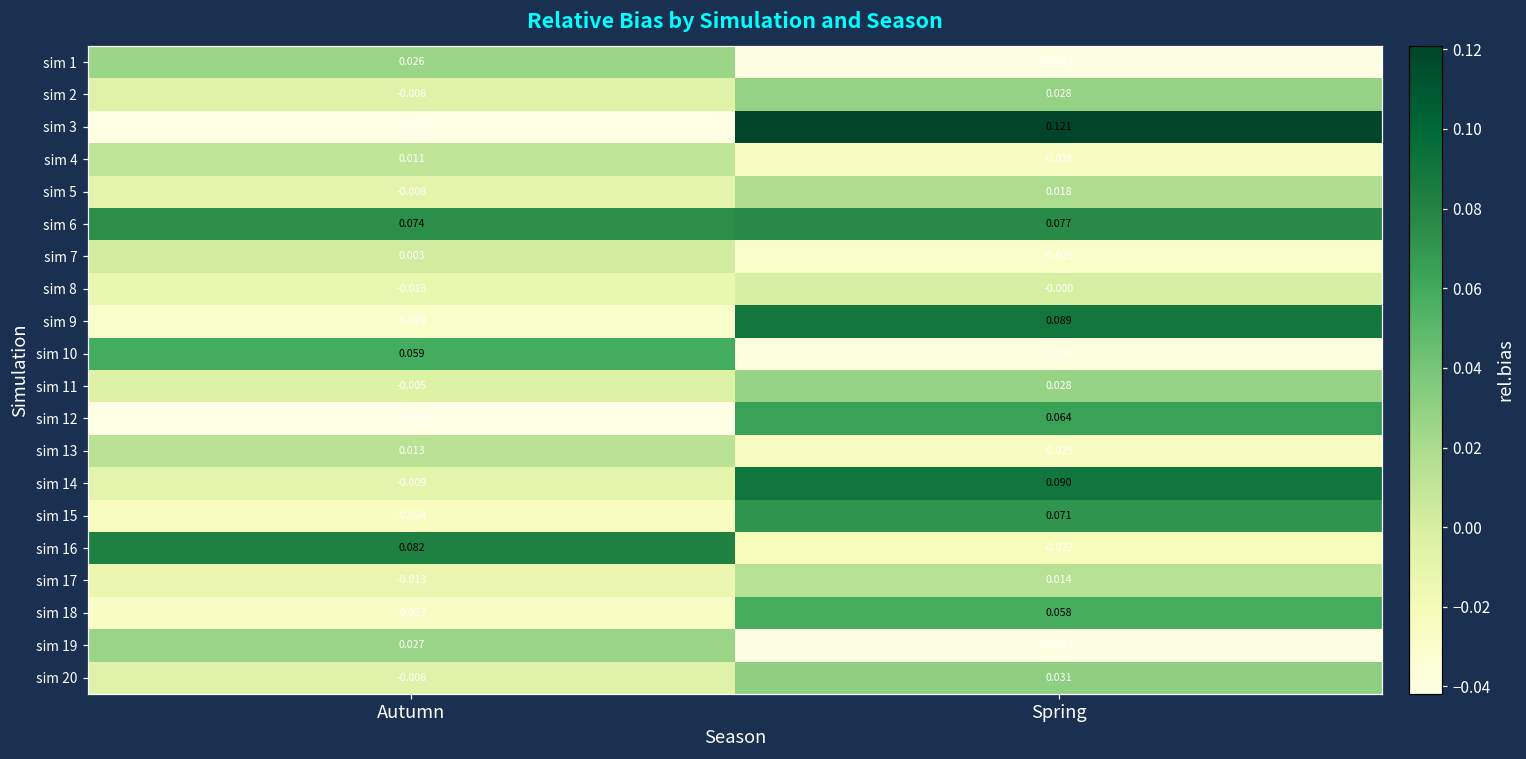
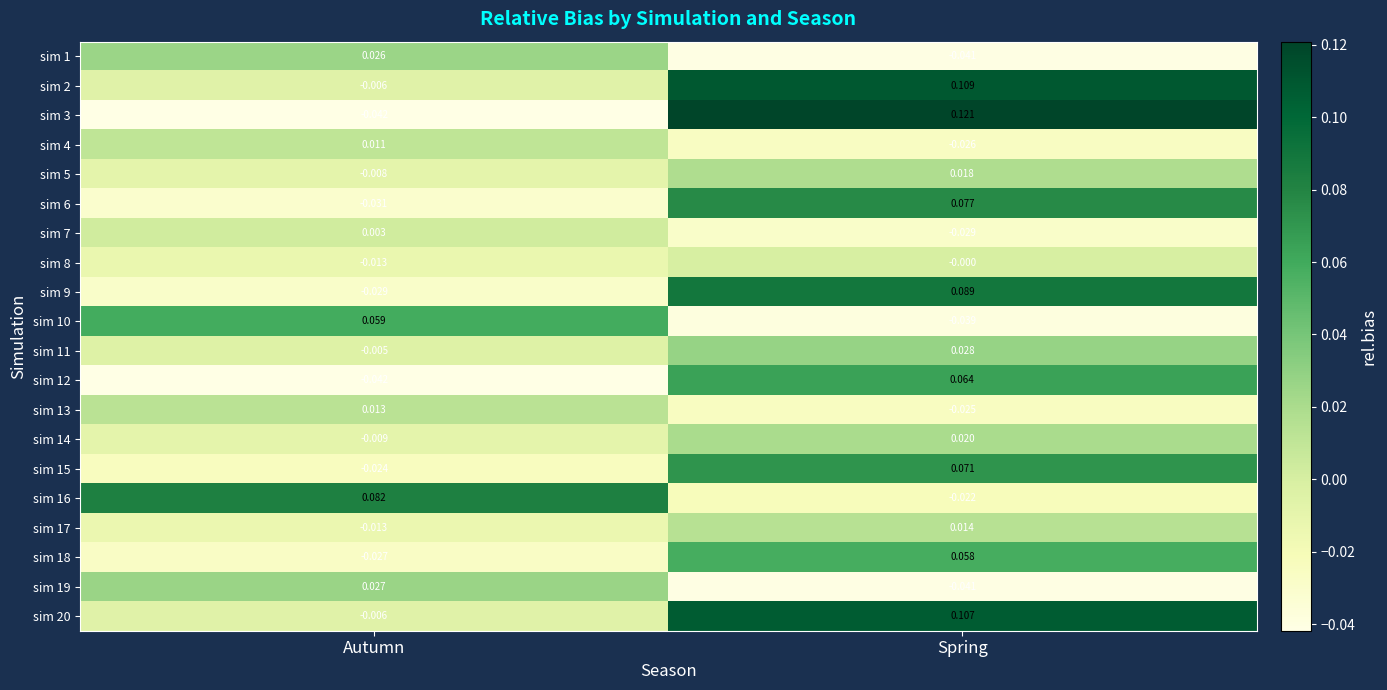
  {
    "sim 1": {
      "Autumn": 0.026
    },
    "sim 2": {
      "Autumn": -0.006,
-     "Spring": 0.028
+     "Spring": 0.109
    },
    "sim 3": {
      "Spring": 0.121
    },
    "sim 4": {
      "Autumn": 0.011,
      "Spring": -0.026
    },
    "sim 5": {
      "Autumn": -0.008,
      "Spring": 0.018
    },
    "sim 6": {
-     "Autumn": 0.074,
+     "Autumn": -0.031,
      "Spring": 0.077
    },
    "sim 7": {
      "Autumn": 0.003,
      "Spring": -0.029
    },
    "sim 8": {
      "Autumn": -0.013,
      "Spring": -0.000
    },
    "sim 9": {
      "Autumn": -0.029,
      "Spring": 0.089
    },
    "sim 10": {
      "Autumn": 0.059
    },
    "sim 11": {
      "Autumn": -0.005,
      "Spring": 0.028
    },
    "sim 12": {
      "Spring": 0.064
    },
    "sim 13": {
      "Autumn": 0.013,
      "Spring": -0.025
    },
    "sim 14": {
      "Autumn": -0.009,
-     "Spring": 0.090
+     "Spring": 0.020
    },
    "sim 15": {
      "Autumn": -0.024,
      "Spring": 0.071
    },
    "sim 16": {
      "Autumn": 0.082,
      "Spring": -0.022
    },
    "sim 17": {
      "Autumn": -0.013,
      "Spring": 0.014
    },
    "sim 18": {
      "Autumn": -0.027,
      "Spring": 0.058
    },
    "sim 19": {
      "Autumn": 0.027
    },
    "sim 20": {
      "Autumn": -0.006,
-     "Spring": 0.031
+     "Spring": 0.107
    }
  }
